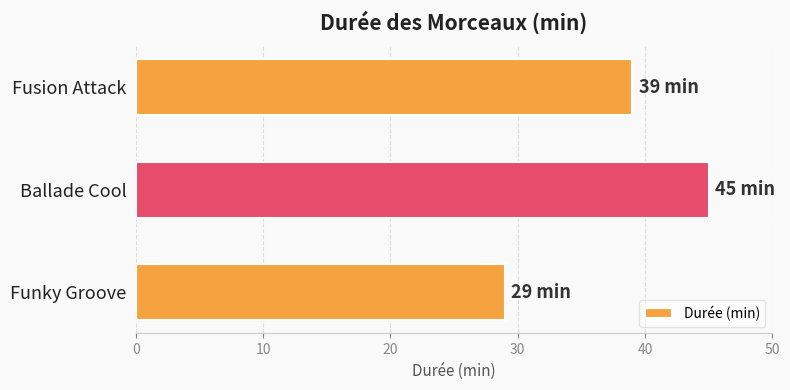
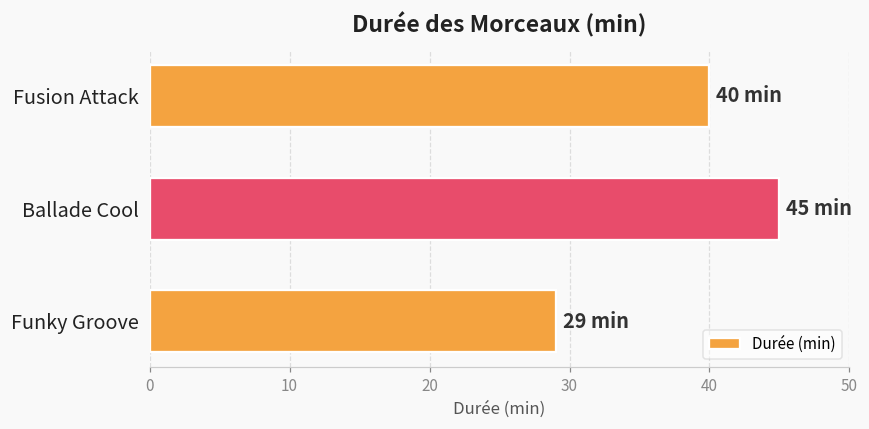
  {
-   "Fusion Attack": 39,
+   "Fusion Attack": 40,
    "Ballade Cool": 45,
    "Funky Groove": 29
  }
